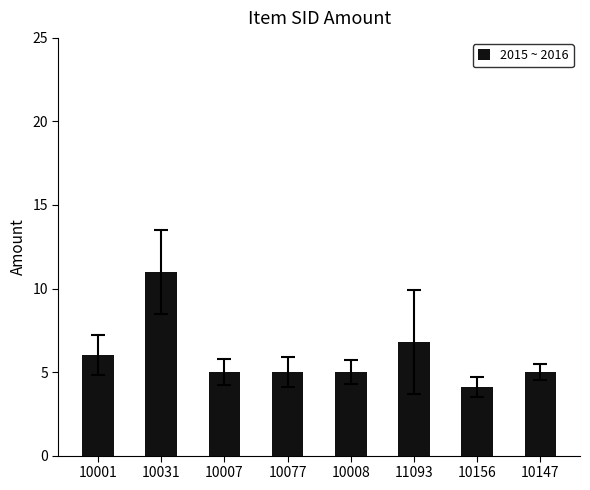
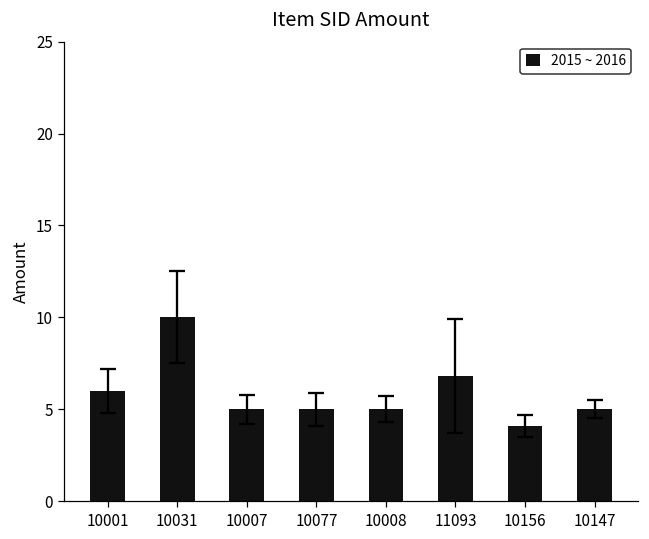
  {
    "2015 ~ 2016": {
      "10001": 6,
-     "10031": 11,
+     "10031": 10,
      "10007": 5,
      "10077": 5,
      "10008": 5,
      "11093": 6.8,
      "10156": 4,
      "10147": 5
    }
  }
